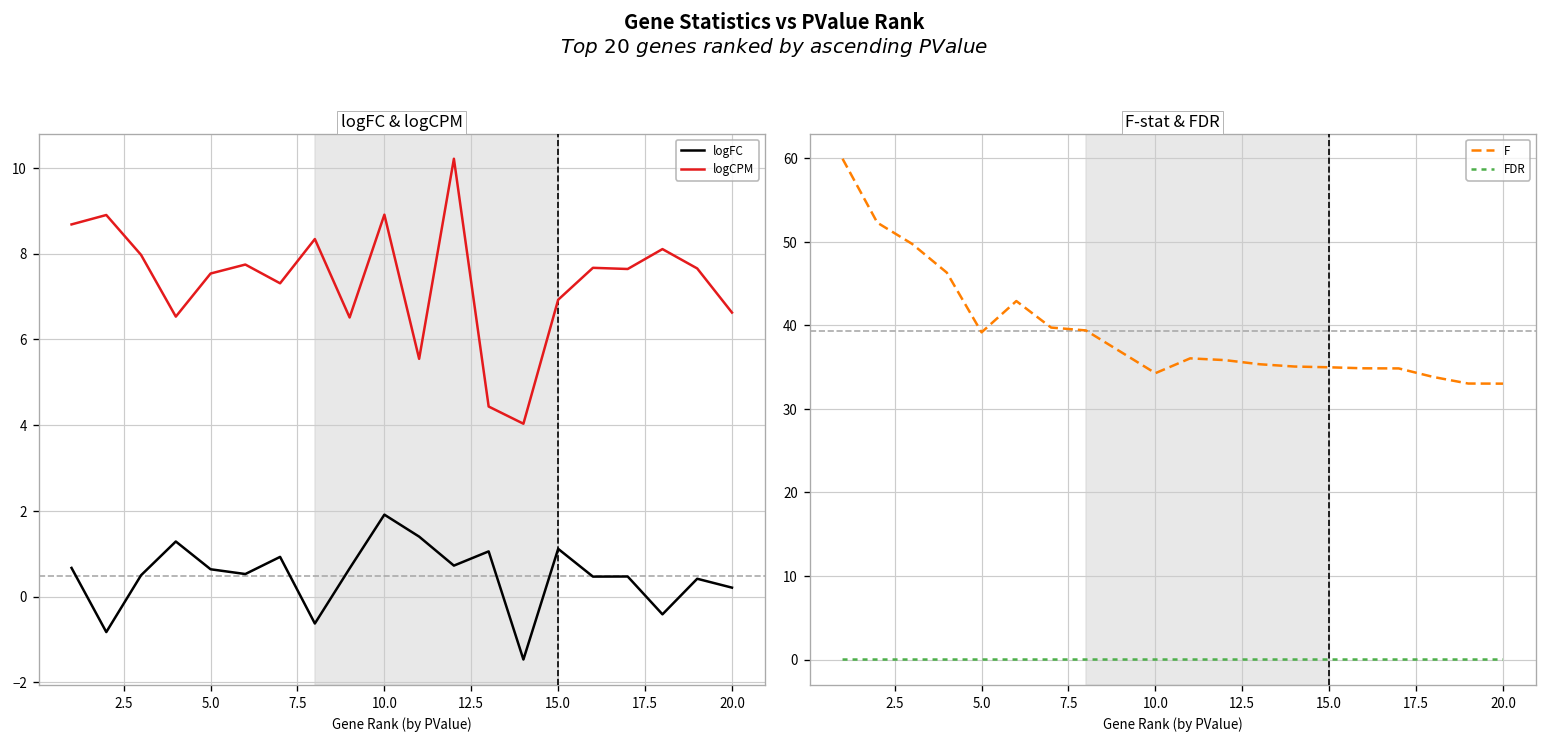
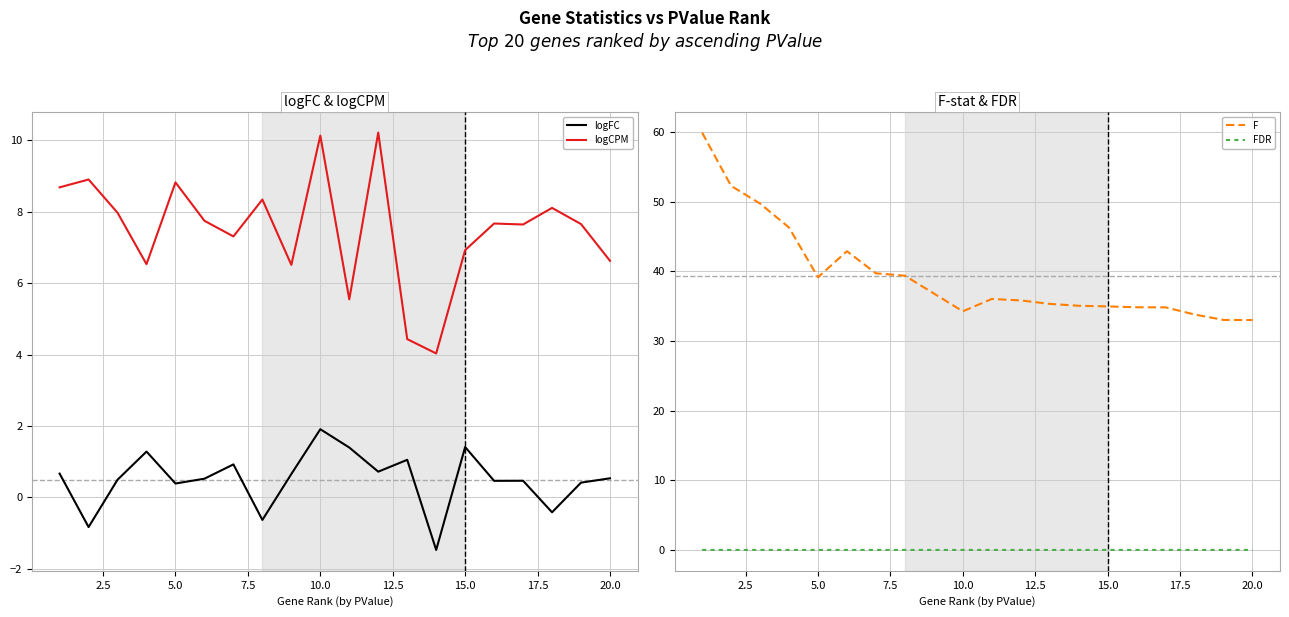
  {
    "logFC & logCPM": {
      "logFC": {
-       "5.0": 0.6,
+       "5.0": 0.4,
        "10.0": 1.9,
-       "15.0": 1.1,
-       "20.0": 0.2
+       "15.0": 1.4,
+       "20.0": 0.5
      },
      "logCPM": {
-       "5.0": 7.5,
-       "10.0": 8.9,
+       "5.0": 8.8,
+       "10.0": 10.1,
        "15.0": 6.9,
        "20.0": 6.6
      }
    },
    "F-stat & FDR": {
      "F": {
        "5.0": 39,
        "10.0": 34,
        "15.0": 35,
        "20.0": 33
      },
      "FDR": {
        "5.0": 0,
        "10.0": 0,
        "15.0": 0,
        "20.0": 0
      }
    }
  }
